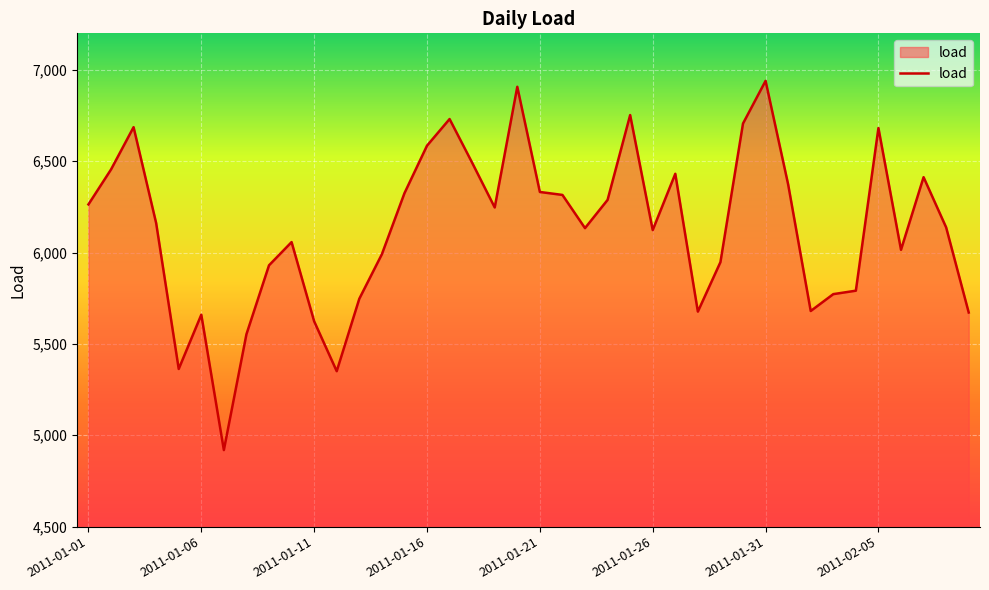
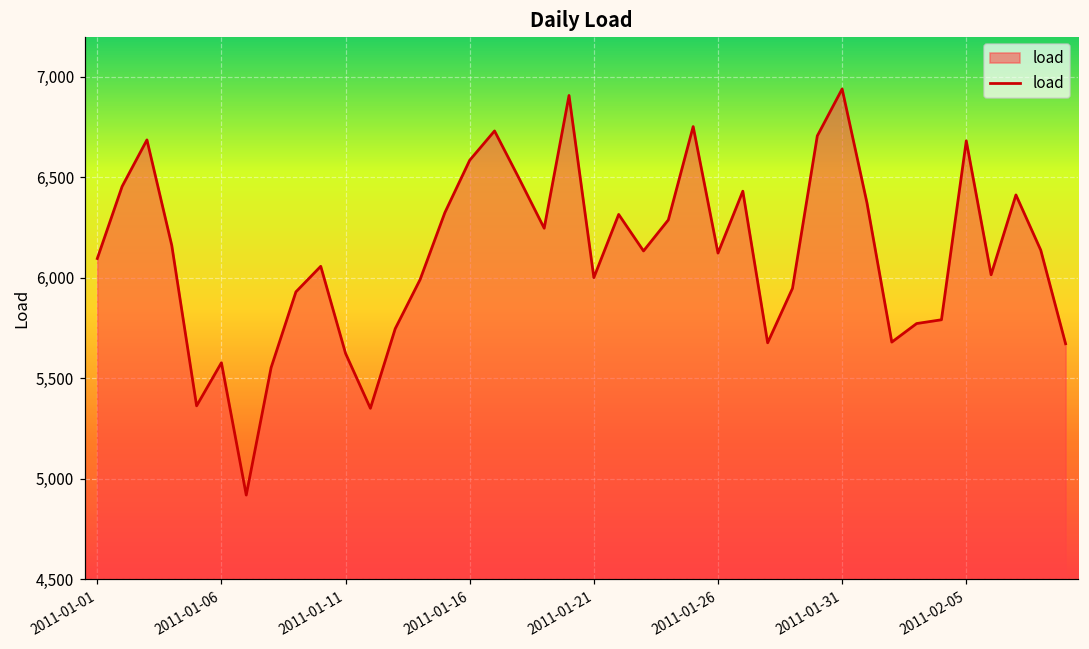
  {
-   "2011-01-01": "6,260",
-   "2011-01-06": "5,660",
+   "2011-01-01": "6,100",
+   "2011-01-06": "5,580",
    "2011-01-11": "5,620",
    "2011-01-16": "6,590",
-   "2011-01-21": "6,330",
+   "2011-01-21": "6,000",
    "2011-01-26": "6,120",
    "2011-01-31": "6,940",
    "2011-02-05": "6,680"
  }
